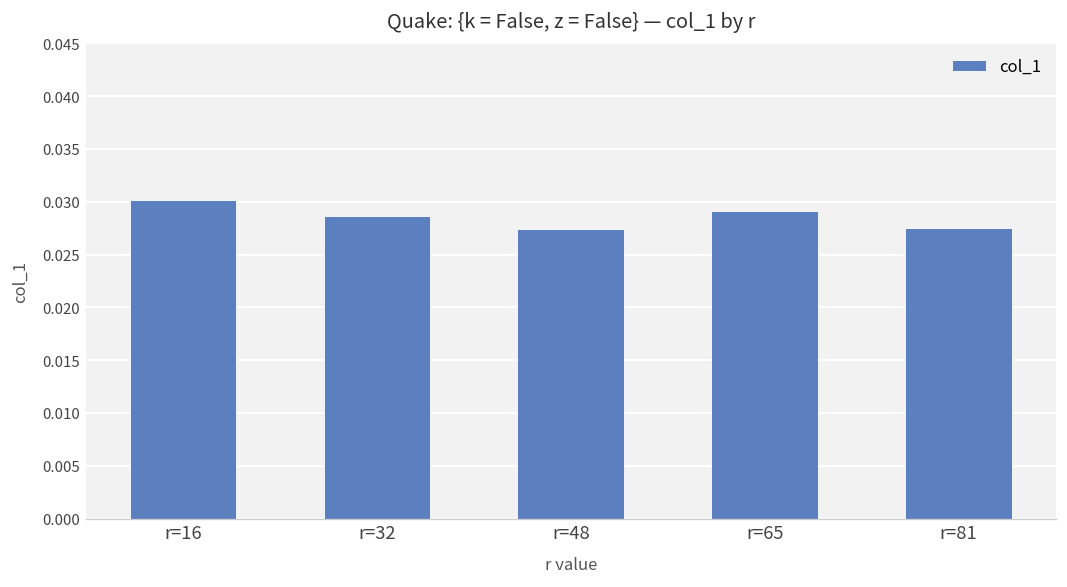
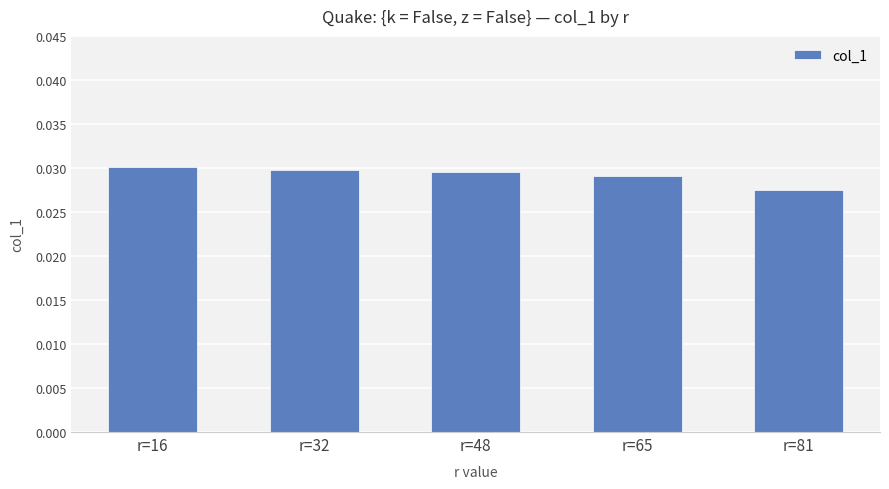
  {
    "r=16": 0.030,
-   "r=32": 0.029,
-   "r=48": 0.027,
+   "r=32": 0.030,
+   "r=48": 0.029,
    "r=65": 0.029,
    "r=81": 0.028
  }
